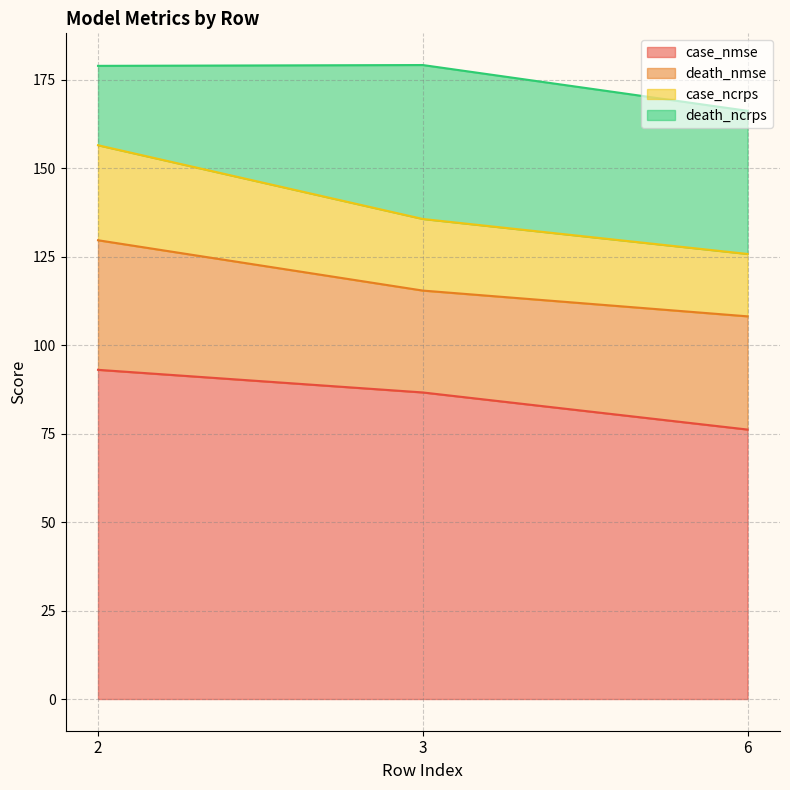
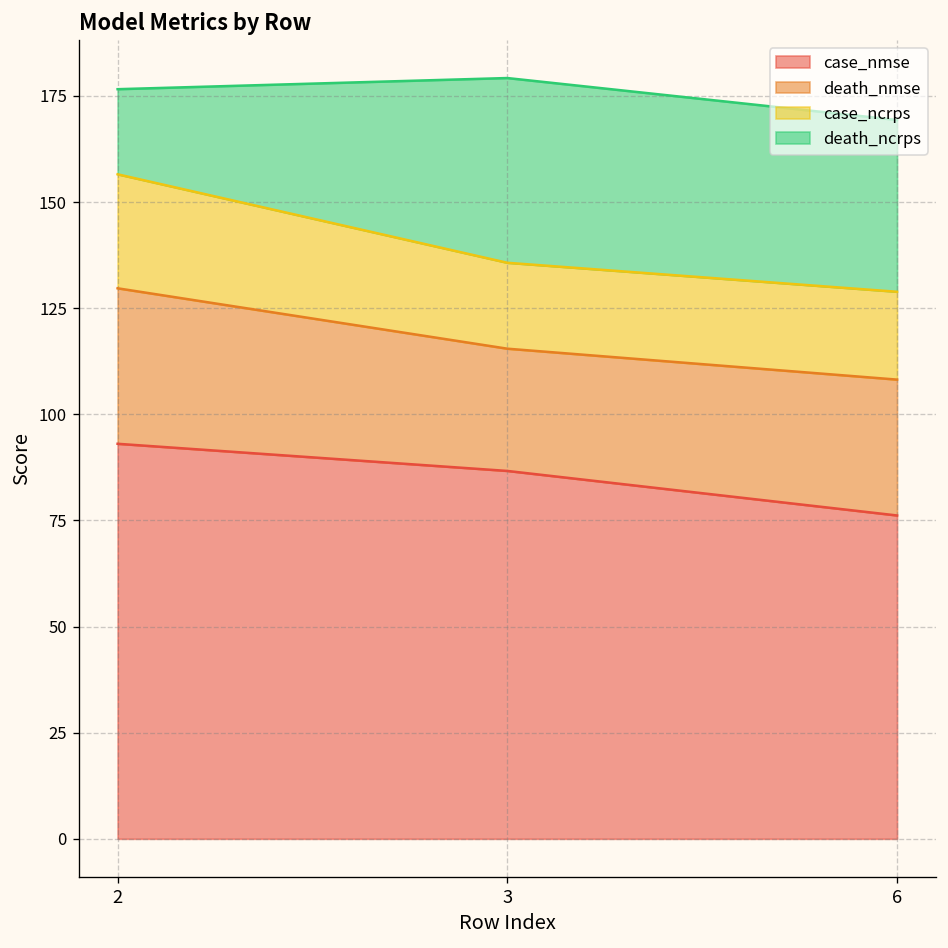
  {
    "case_ncrps": {
      "2": 27,
      "3": 20,
-     "6": 18
+     "6": 21
    },
    "death_ncrps": {
-     "2": 22,
+     "2": 20,
      "3": 44
    }
  }
